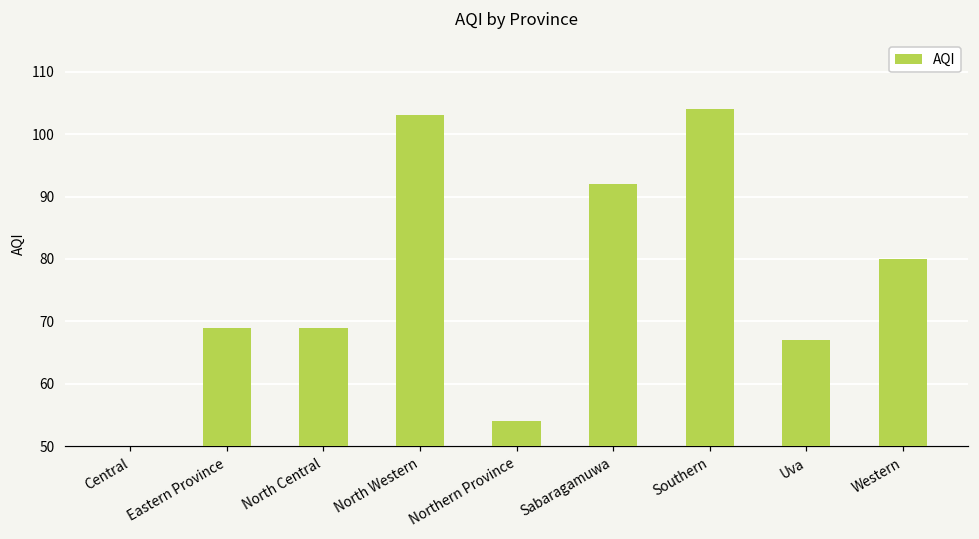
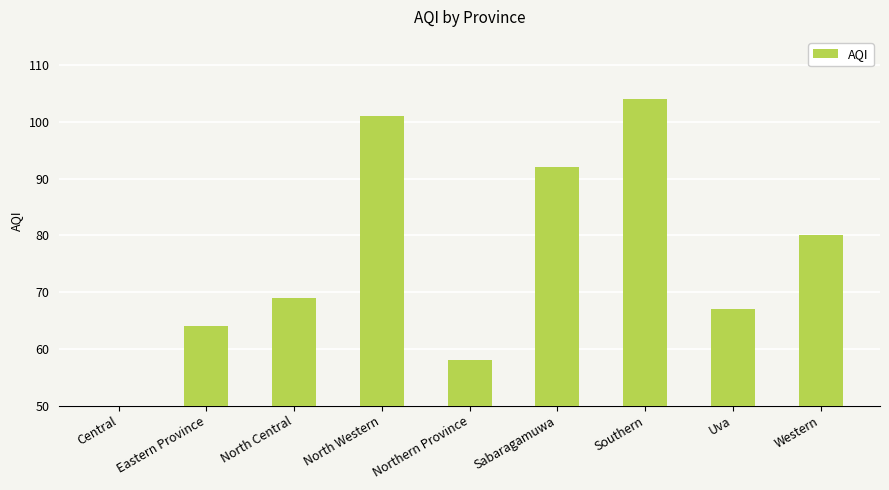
  {
-   "Eastern Province": 69,
+   "Eastern Province": 64,
    "North Central": 69,
-   "North Western": 103,
-   "Northern Province": 54,
+   "North Western": 101,
+   "Northern Province": 58,
    "Sabaragamuwa": 92,
    "Southern": 104,
    "Uva": 67,
    "Western": 80
  }
